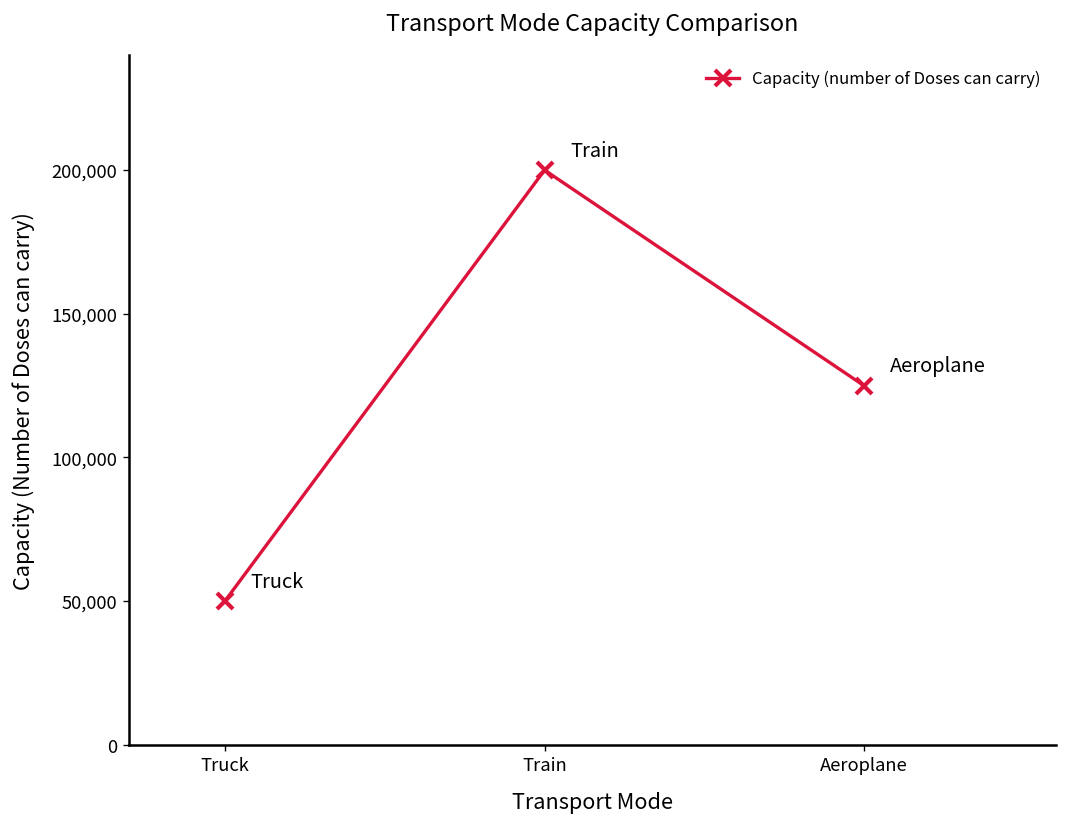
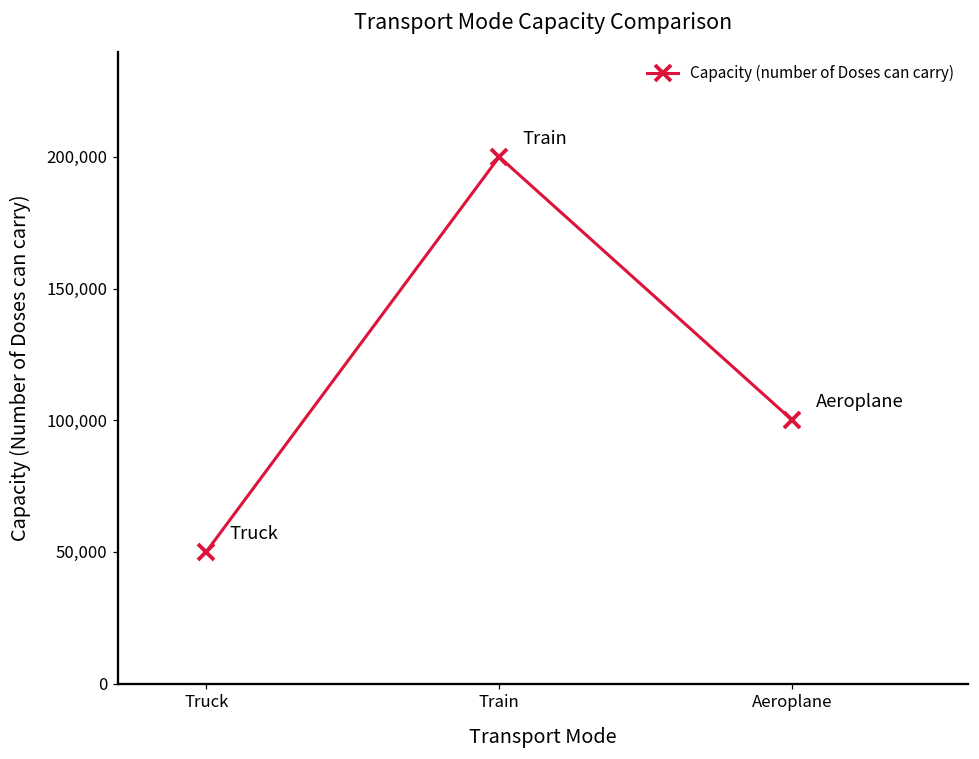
  {
    "Truck": "50,000",
    "Train": "200,000",
-   "Aeroplane": "125,000"
+   "Aeroplane": "100,000"
  }
